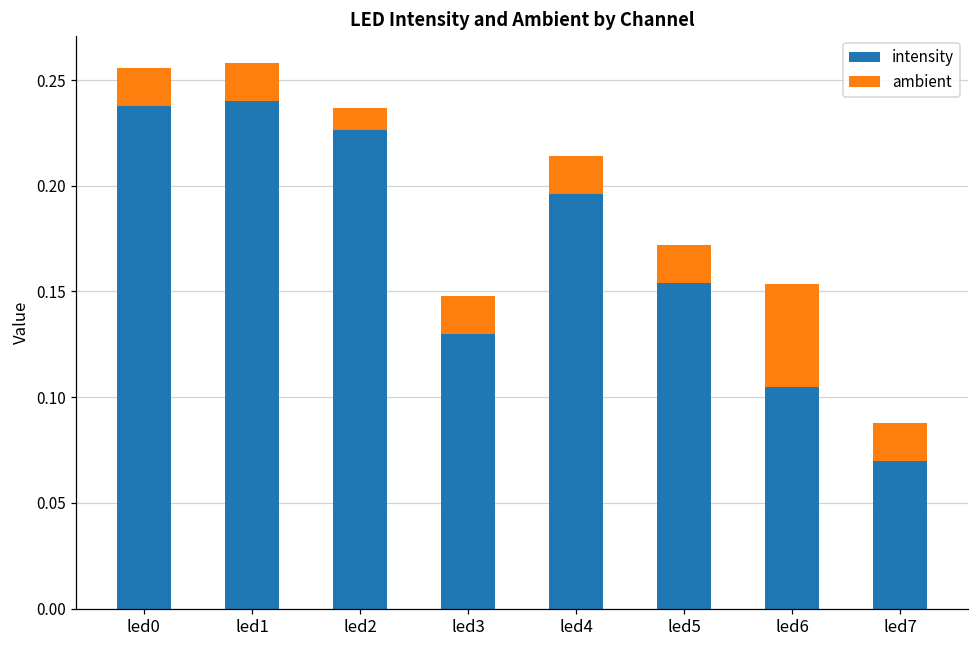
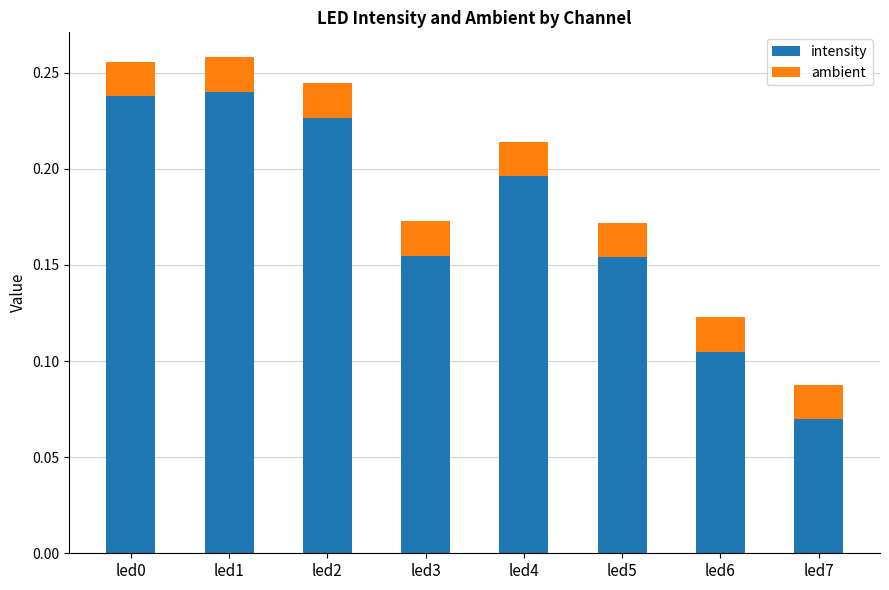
  {
    "intensity": {
      "led0": 0.238,
      "led1": 0.240,
      "led2": 0.226,
-     "led3": 0.130,
+     "led3": 0.155,
      "led4": 0.196,
      "led5": 0.154,
      "led6": 0.105,
      "led7": 0.070
    },
    "ambient": {
      "led0": 0.018,
      "led1": 0.018,
-     "led2": 0.010,
+     "led2": 0.018,
      "led3": 0.018,
      "led4": 0.018,
      "led5": 0.018,
-     "led6": 0.049,
+     "led6": 0.018,
      "led7": 0.018
    }
  }
